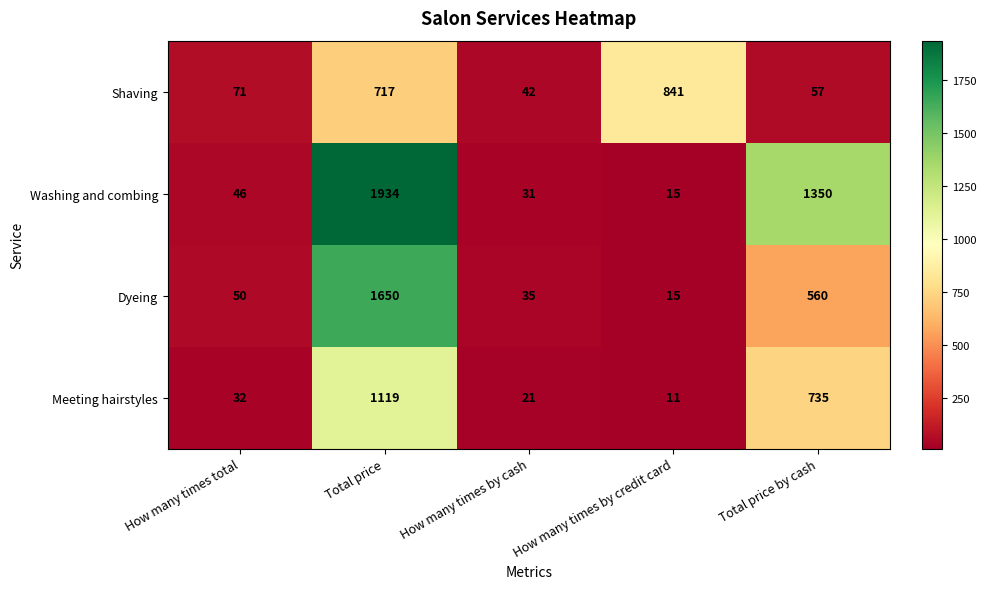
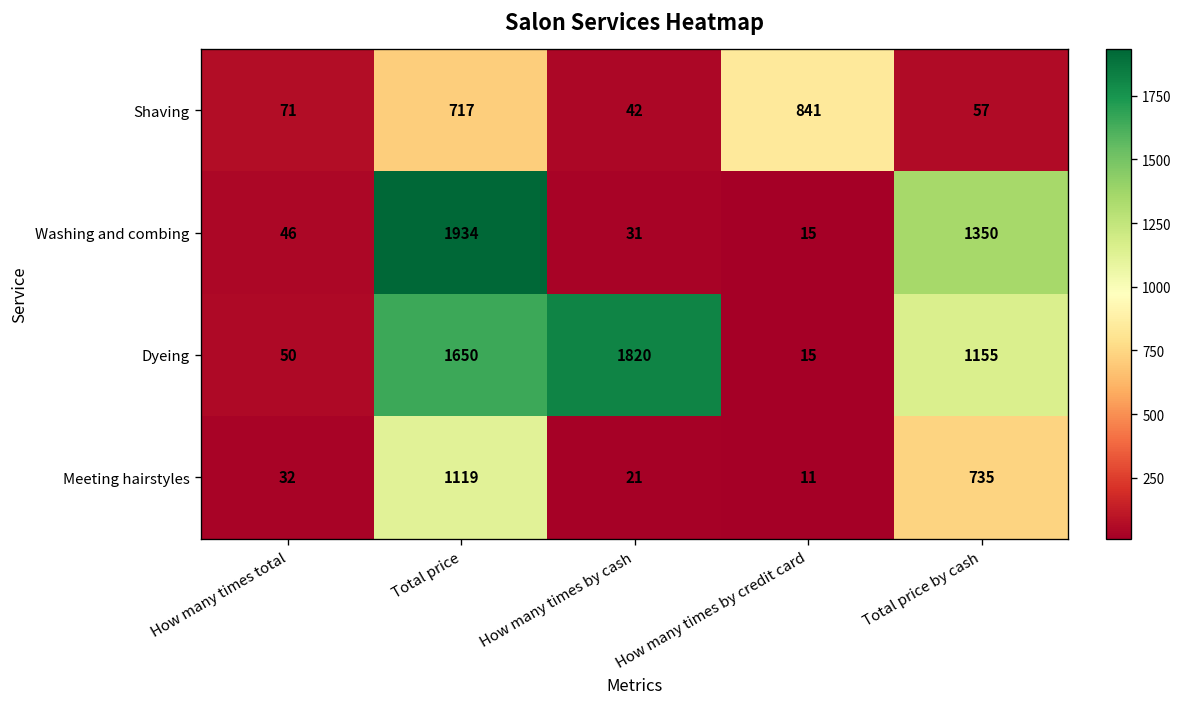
  {
    "Shaving": {
      "How many times total": 71,
      "Total price": 717,
      "How many times by cash": 42,
      "How many times by credit card": 841,
      "Total price by cash": 57
    },
    "Washing and combing": {
      "How many times total": 46,
      "Total price": 1934,
      "How many times by cash": 31,
      "How many times by credit card": 15,
      "Total price by cash": 1350
    },
    "Dyeing": {
      "How many times total": 50,
      "Total price": 1650,
-     "How many times by cash": 35,
+     "How many times by cash": 1820,
      "How many times by credit card": 15,
-     "Total price by cash": 560
+     "Total price by cash": 1155
    },
    "Meeting hairstyles": {
      "How many times total": 32,
      "Total price": 1119,
      "How many times by cash": 21,
      "How many times by credit card": 11,
      "Total price by cash": 735
    }
  }
